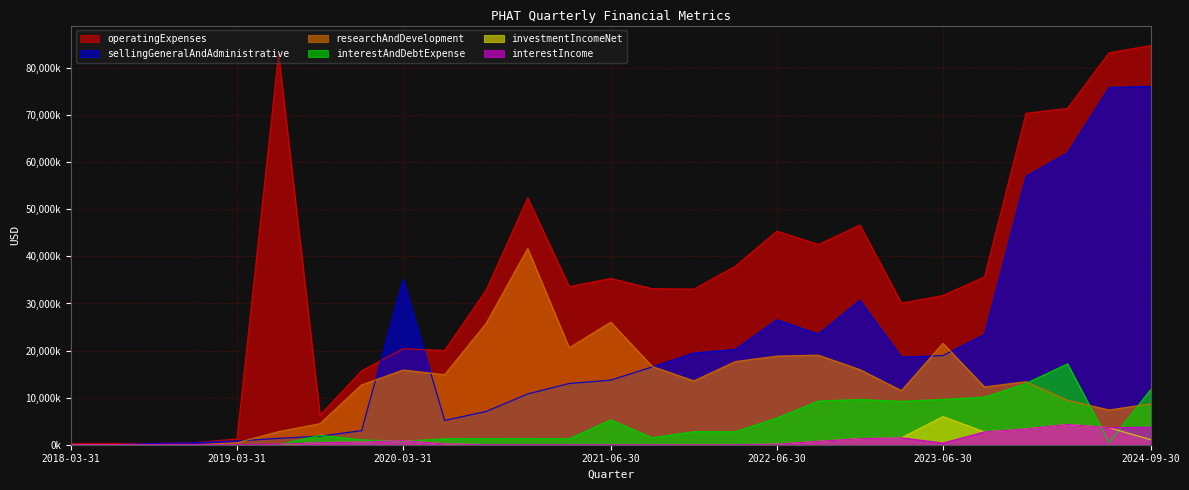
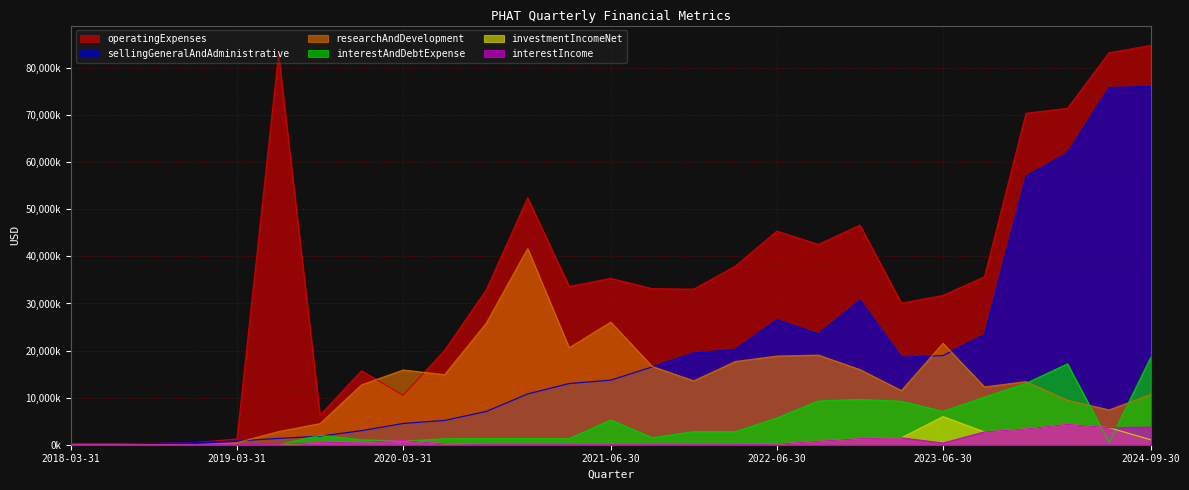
  {
    "operatingExpenses": {
-     "2020-03-31": "20,000,000",
+     "2020-03-31": "10,000,000",
      "2021-06-30": "35,000,000",
      "2022-06-30": "45,000,000",
      "2023-06-30": "32,000,000",
      "2024-09-30": "85,000,000"
    },
    "sellingGeneralAndAdministrative": {
-     "2020-03-31": "35,000,000",
+     "2020-03-31": "5,000,000",
      "2021-06-30": "14,000,000",
      "2022-06-30": "27,000,000",
      "2023-06-30": "19,000,000",
      "2024-09-30": "76,000,000"
    },
    "researchAndDevelopment": {
      "2020-03-31": "16,000,000",
      "2021-06-30": "26,000,000",
      "2022-06-30": "19,000,000",
      "2023-06-30": "22,000,000",
-     "2024-09-30": "9,000,000"
+     "2024-09-30": "11,000,000"
    },
    "interestAndDebtExpense": {
      "2021-06-30": "5,000,000",
      "2022-06-30": "6,000,000",
-     "2023-06-30": "10,000,000",
-     "2024-09-30": "12,000,000"
+     "2023-06-30": "7,000,000",
+     "2024-09-30": "18,000,000"
    },
    "investmentIncomeNet": {
      "2023-06-30": "6,000,000",
      "2024-09-30": "1,000,000"
    },
    "interestIncome": {
      "2023-06-30": "0",
      "2024-09-30": "4,000,000"
    }
  }
